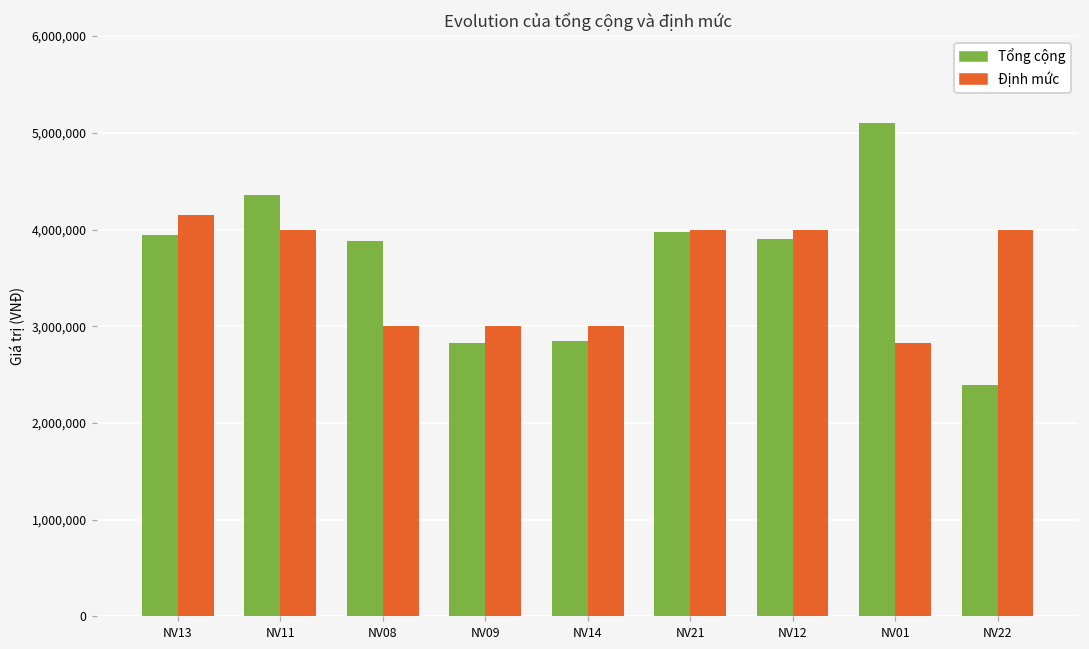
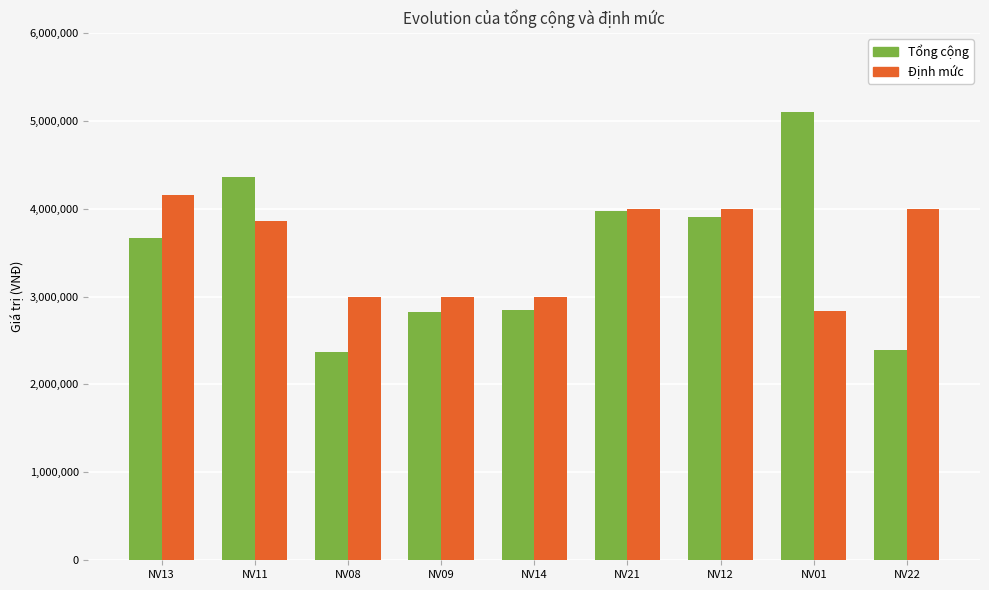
  {
    "Tổng cộng": {
-     "NV13": "3,900,000",
+     "NV13": "3,700,000",
      "NV11": "4,400,000",
-     "NV08": "3,900,000",
+     "NV08": "2,400,000",
      "NV09": "2,800,000",
      "NV14": "2,800,000",
      "NV21": "4,000,000",
      "NV12": "3,900,000",
      "NV01": "5,100,000",
      "NV22": "2,400,000"
    },
    "Định mức": {
      "NV13": "4,100,000",
-     "NV11": "4,000,000",
+     "NV11": "3,900,000",
      "NV08": "3,000,000",
      "NV09": "3,000,000",
      "NV14": "3,000,000",
      "NV21": "4,000,000",
      "NV12": "4,000,000",
      "NV01": "2,800,000",
      "NV22": "4,000,000"
    }
  }
